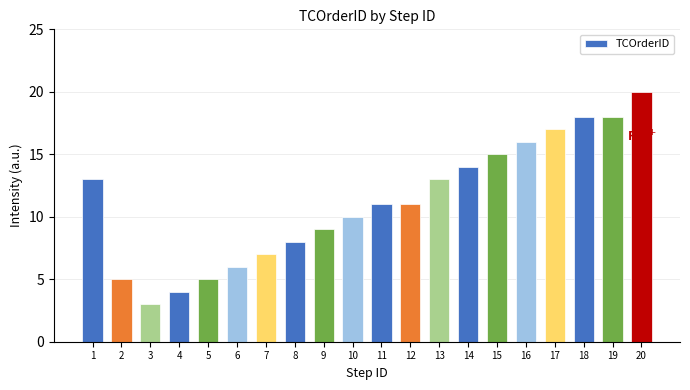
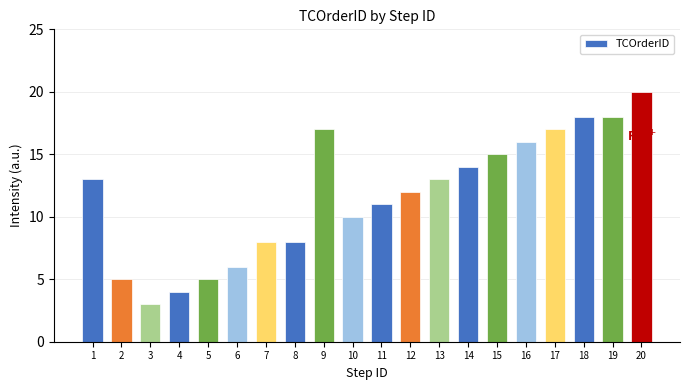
  {
    "1": 13,
    "2": 5,
    "3": 3,
    "4": 4,
    "5": 5,
    "6": 6,
-   "7": 7,
+   "7": 8,
    "8": 8,
-   "9": 9,
+   "9": 17,
    "10": 10,
    "11": 11,
-   "12": 11,
+   "12": 12,
    "13": 13,
    "14": 14,
    "15": 15,
    "16": 16,
    "17": 17,
    "18": 18,
    "19": 18,
    "20": 20
  }
